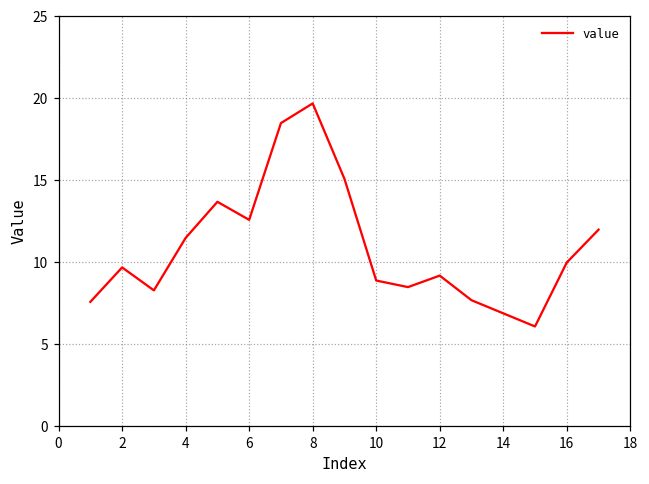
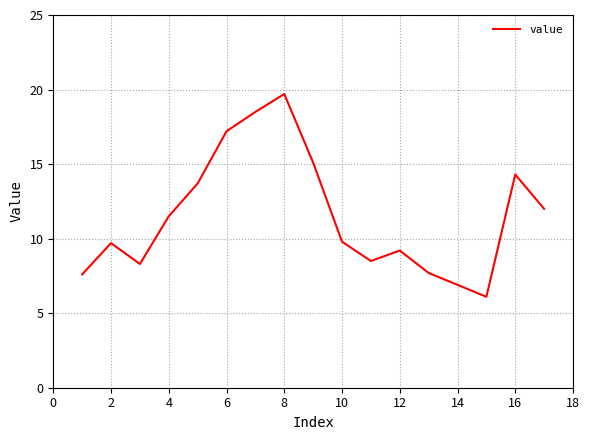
  {
    "2": 9.7,
    "4": 11.5,
-   "6": 12.6,
+   "6": 17.2,
    "8": 19.7,
-   "10": 8.9,
+   "10": 9.8,
    "12": 9.2,
    "14": 6.9,
-   "16": 10.0
+   "16": 14.3
  }
